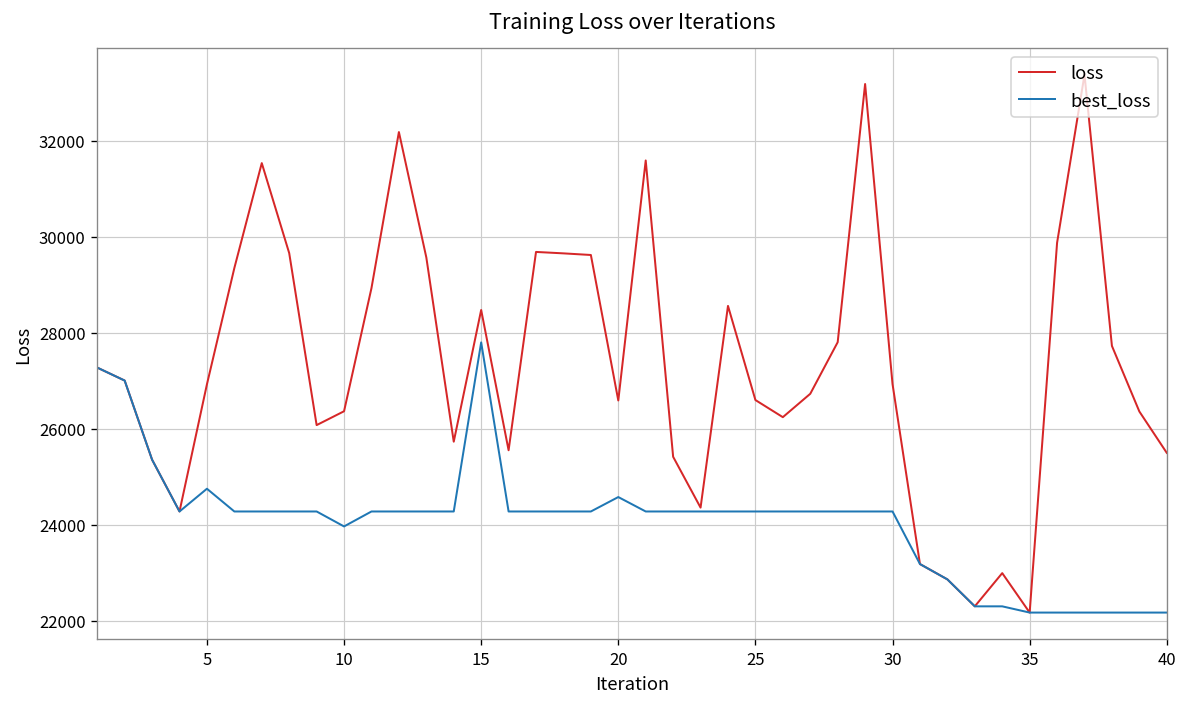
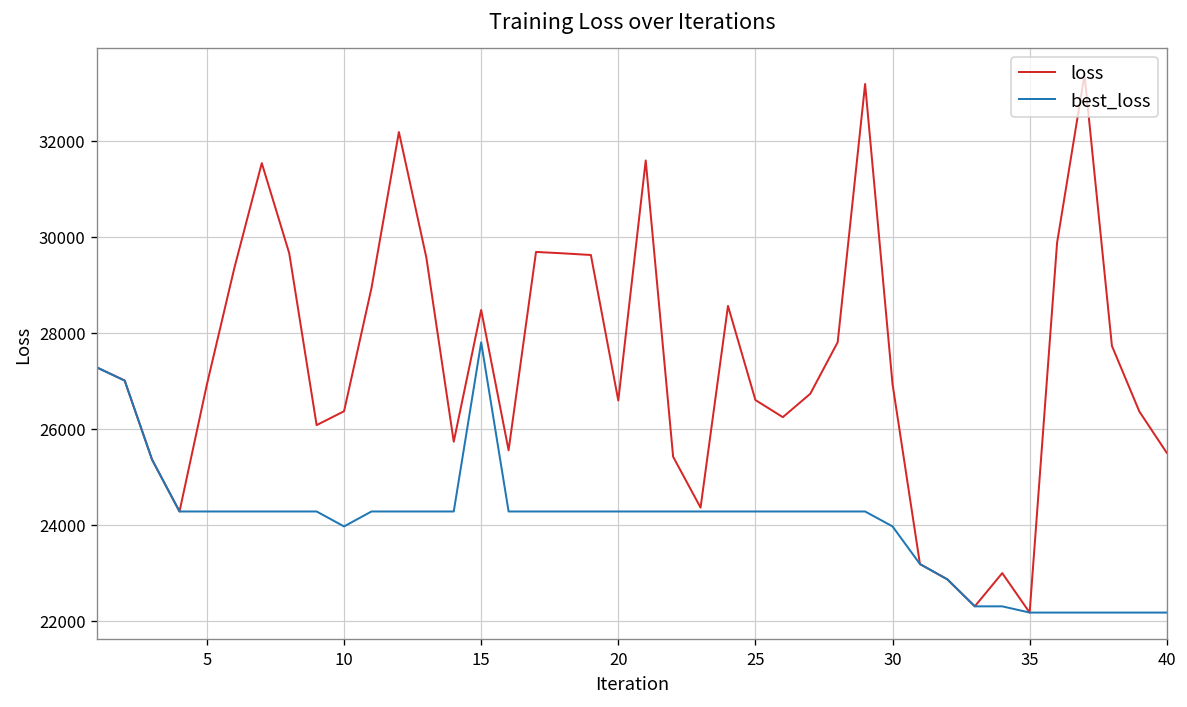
  {
    "loss": {
      "5": 26900,
      "10": 26400,
      "15": 28500,
      "20": 26600,
      "25": 26600,
      "30": 26900,
      "40": 25500
    },
    "best_loss": {
-     "5": 24800,
+     "5": 24300,
      "10": 24000,
      "15": 27800,
-     "20": 24600,
+     "20": 24300,
      "25": 24300,
-     "30": 24300,
+     "30": 24000,
      "40": 22200
    }
  }
